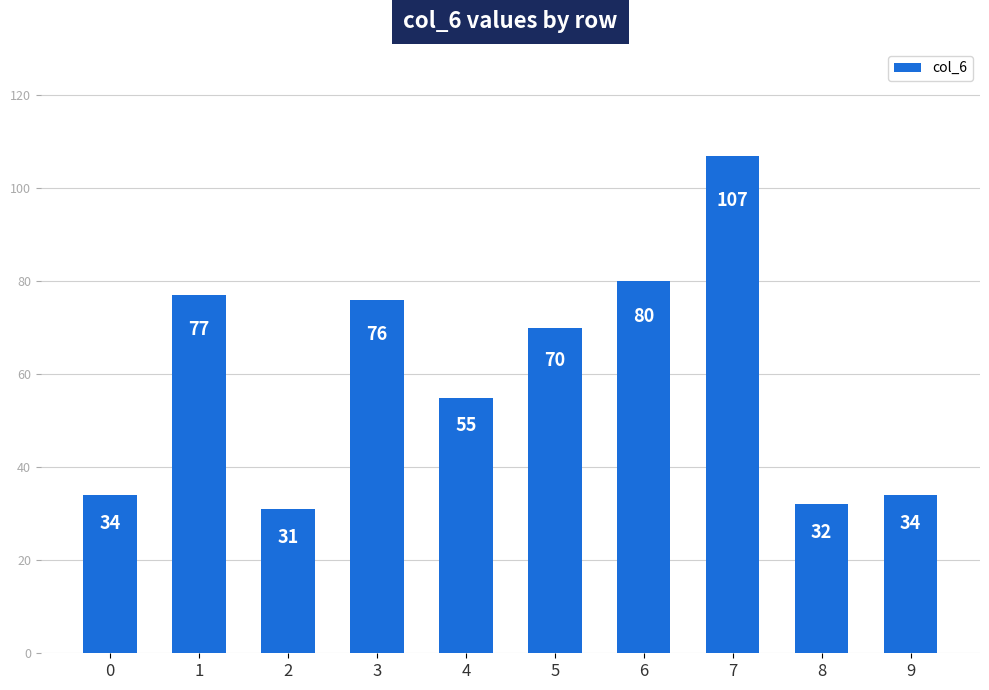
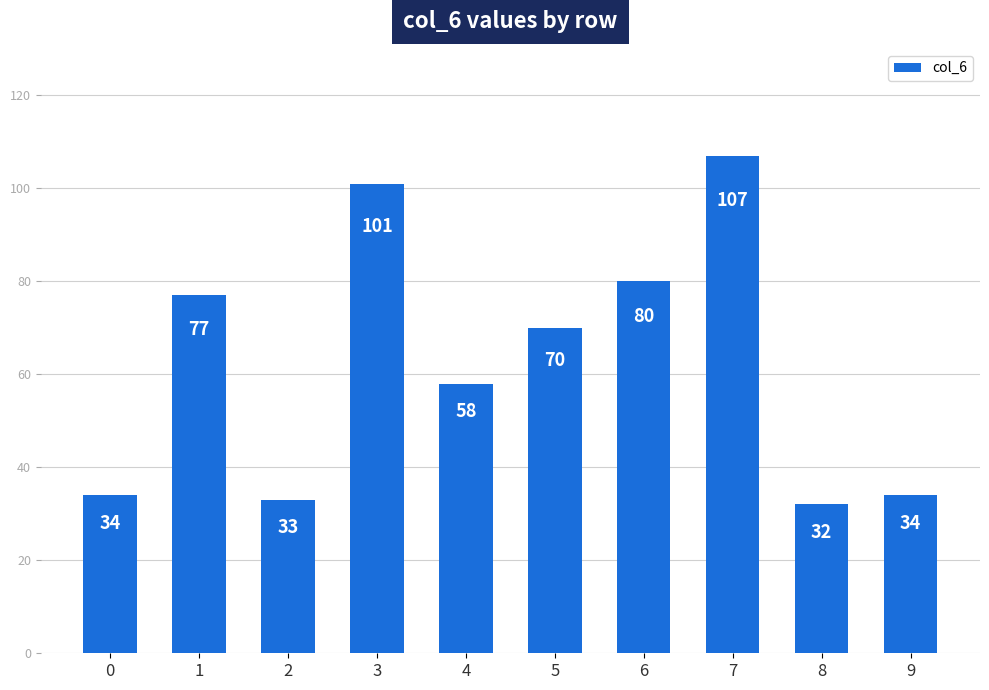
  {
    "0": 34,
    "1": 77,
-   "2": 31,
-   "3": 76,
-   "4": 55,
+   "2": 33,
+   "3": 101,
+   "4": 58,
    "5": 70,
    "6": 80,
    "7": 107,
    "8": 32,
    "9": 34
  }
